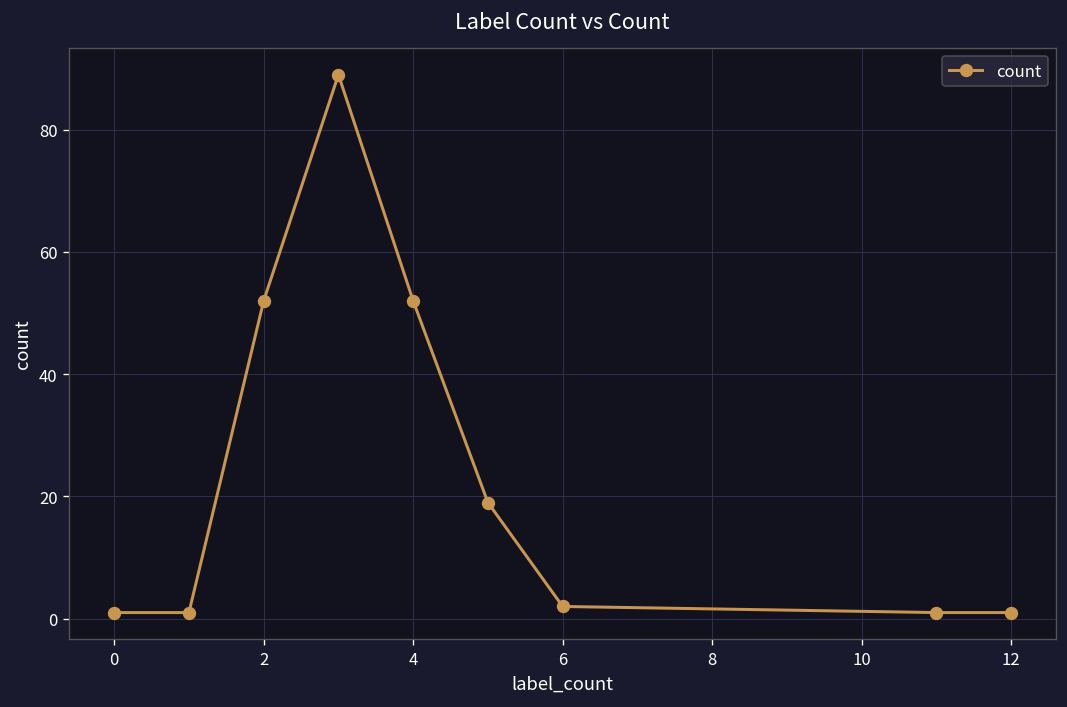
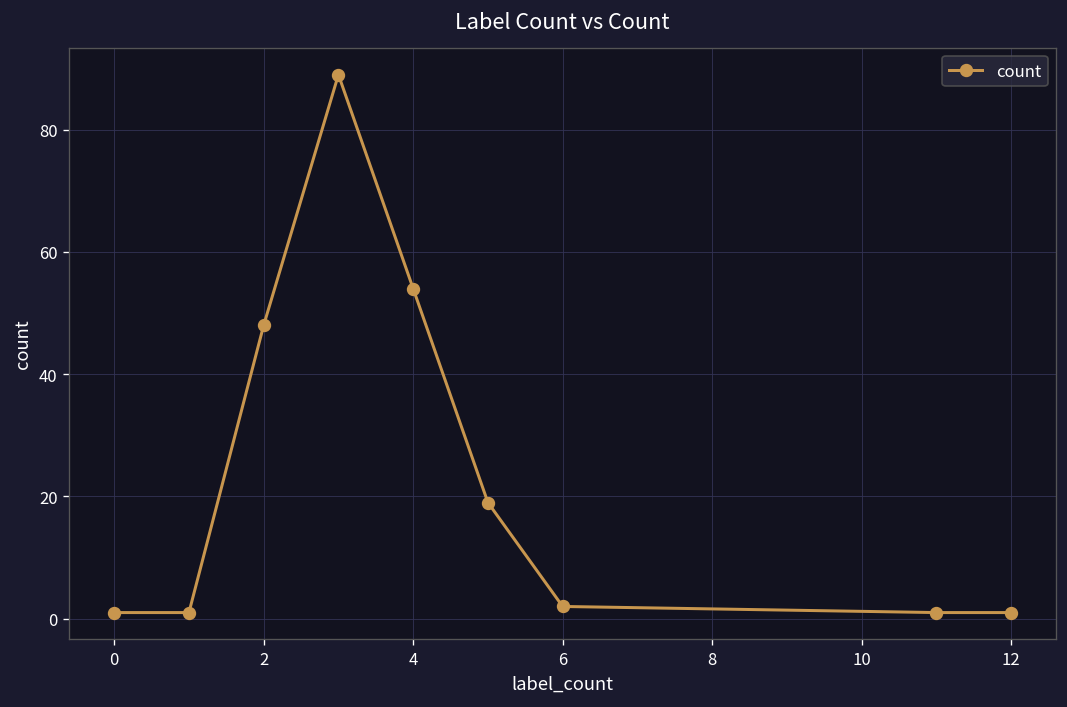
  {
    "0": 1,
-   "2": 52,
-   "4": 52,
+   "2": 48,
+   "4": 54,
    "6": 2,
    "12": 1
  }
